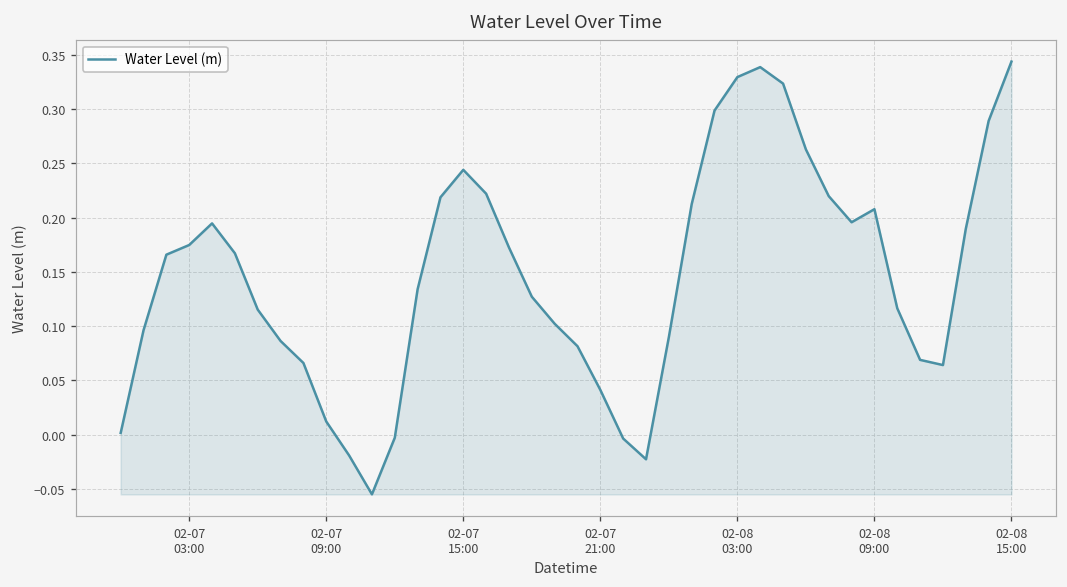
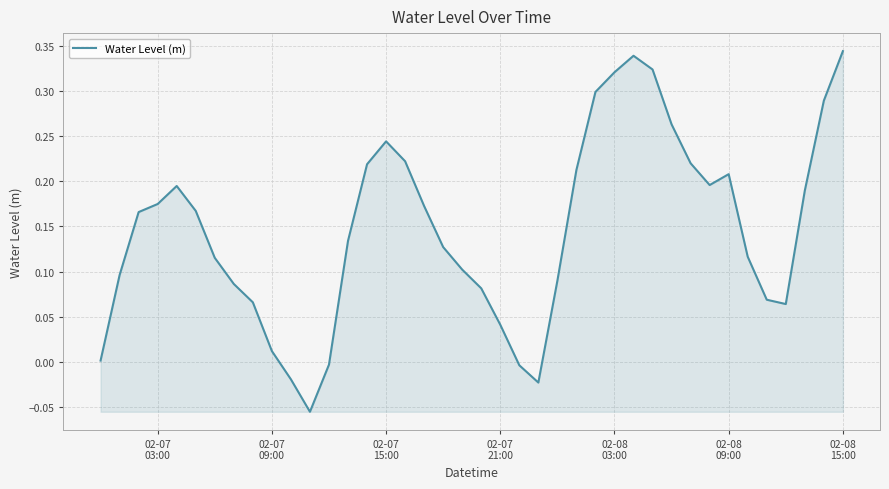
  {
    "02-07 03:00": 0.17,
    "02-07 09:00": 0.01,
    "02-07 15:00": 0.24,
    "02-07 21:00": 0.04,
-   "02-08 03:00": 0.33,
+   "02-08 03:00": 0.32,
    "02-08 09:00": 0.21,
    "02-08 15:00": 0.34
  }
